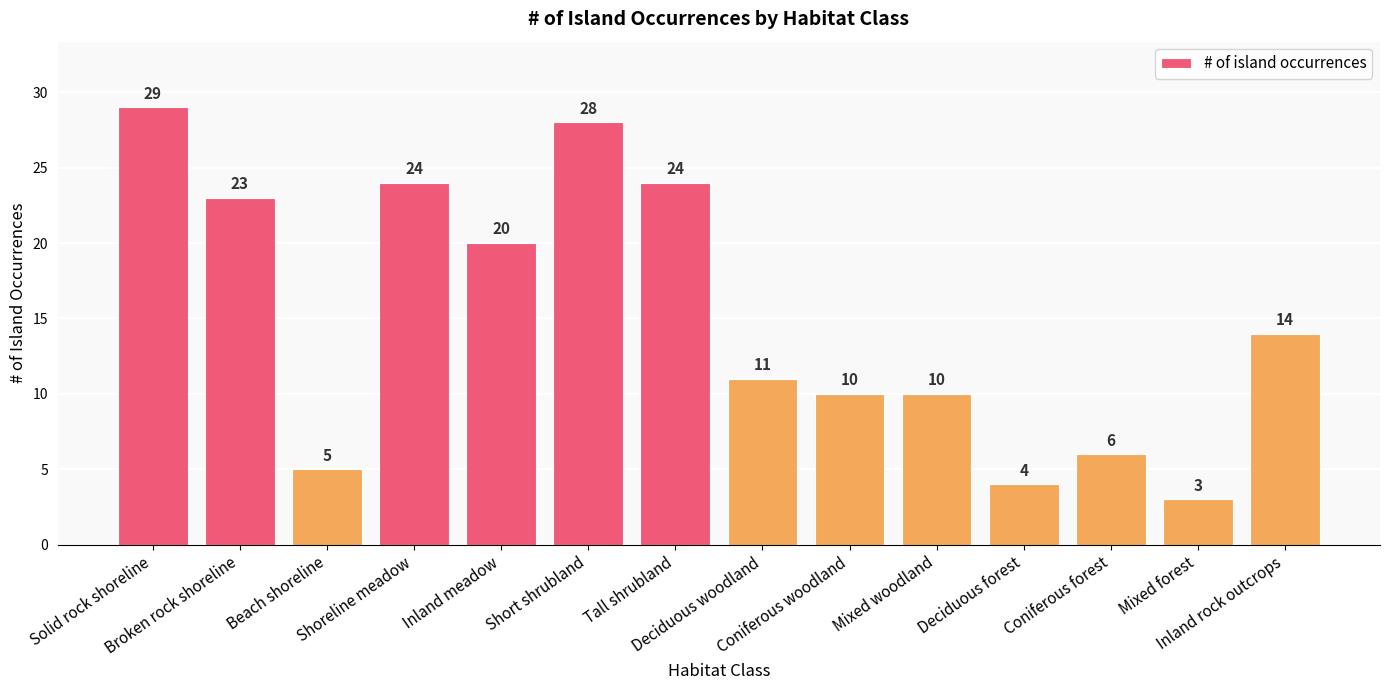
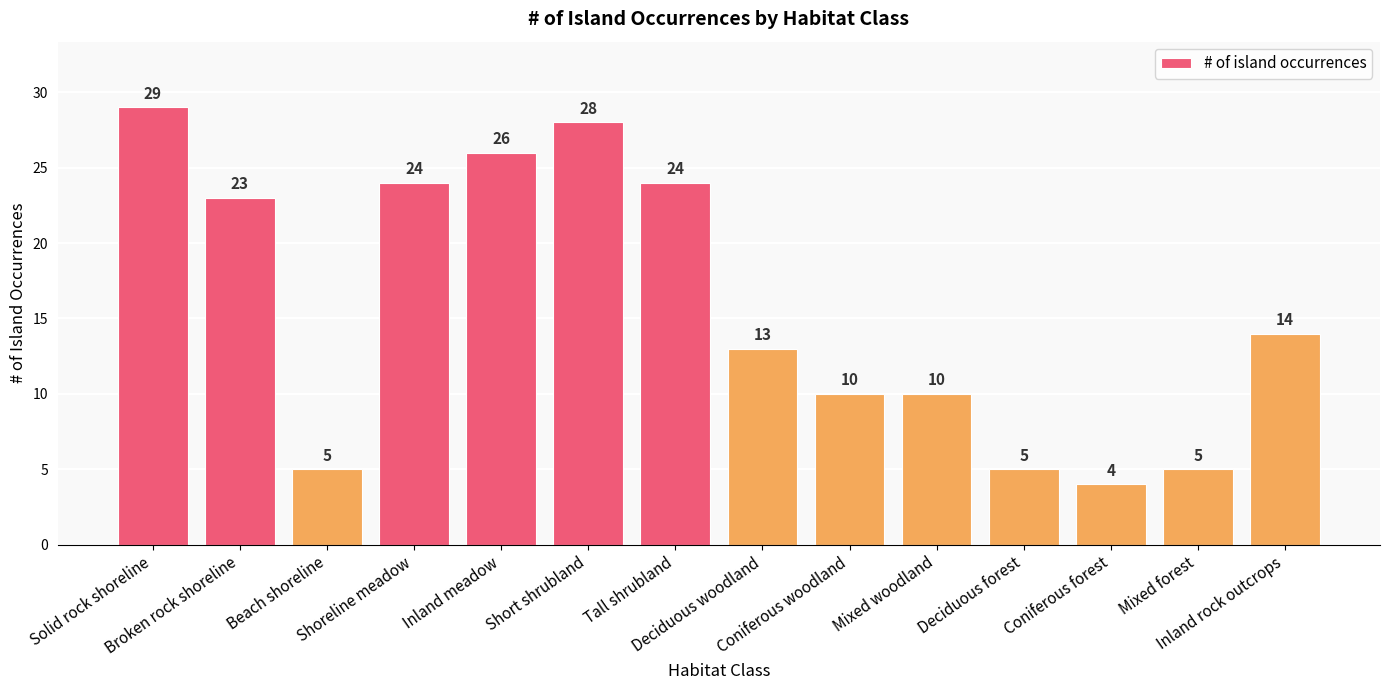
  {
    "Solid rock shoreline": 29,
    "Broken rock shoreline": 23,
    "Beach shoreline": 5,
    "Shoreline meadow": 24,
-   "Inland meadow": 20,
+   "Inland meadow": 26,
    "Short shrubland": 28,
    "Tall shrubland": 24,
-   "Deciduous woodland": 11,
+   "Deciduous woodland": 13,
    "Coniferous woodland": 10,
    "Mixed woodland": 10,
-   "Deciduous forest": 4,
-   "Coniferous forest": 6,
-   "Mixed forest": 3,
+   "Deciduous forest": 5,
+   "Coniferous forest": 4,
+   "Mixed forest": 5,
    "Inland rock outcrops": 14
  }
